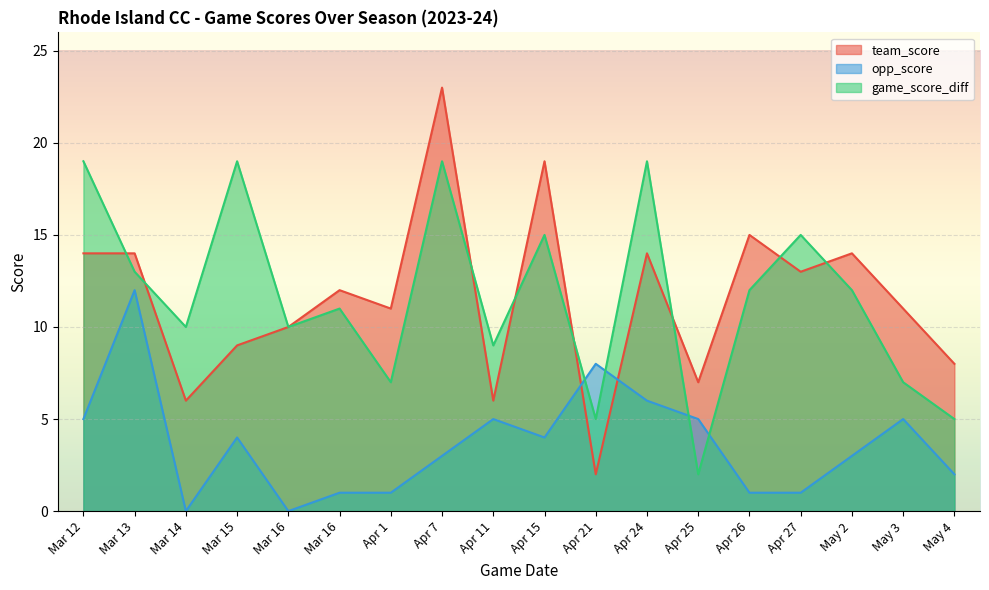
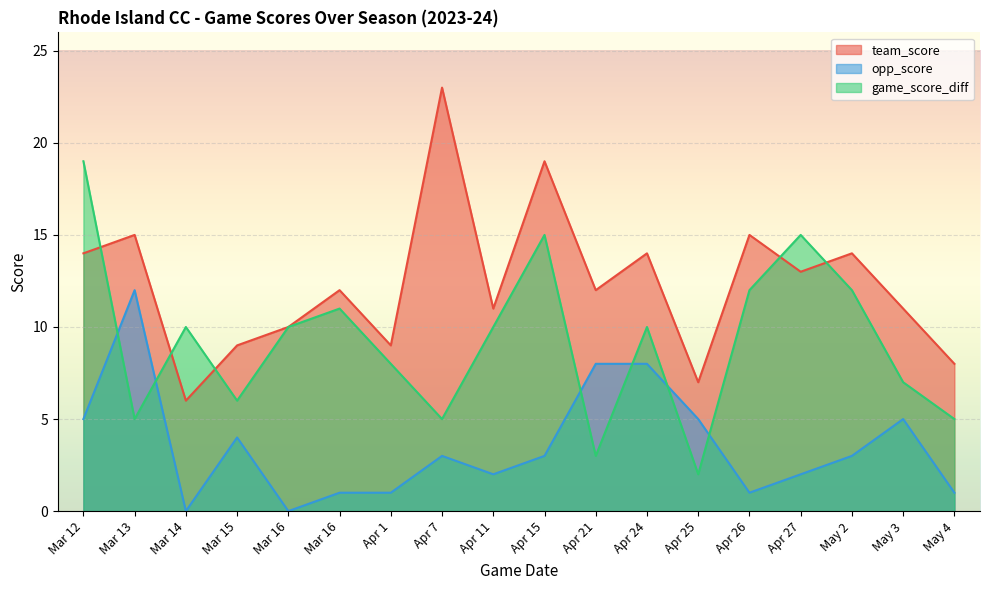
  {
    "team_score": {
      "Mar 12": 14,
-     "Mar 13": 14,
+     "Mar 13": 15,
      "Mar 14": 6,
      "Mar 15": 9,
-     "Apr 1": 11,
+     "Apr 1": 9,
      "Apr 7": 23,
-     "Apr 11": 6,
+     "Apr 11": 11,
      "Apr 15": 19,
-     "Apr 21": 2,
+     "Apr 21": 12,
      "Apr 24": 14,
      "Apr 25": 7,
      "Apr 26": 15,
      "Apr 27": 13,
      "May 2": 14,
      "May 3": 11,
      "May 4": 8
    },
    "opp_score": {
      "Mar 12": 5,
      "Mar 13": 12,
      "Mar 14": 0,
      "Mar 15": 4,
      "Apr 1": 1,
      "Apr 7": 3,
-     "Apr 11": 5,
-     "Apr 15": 4,
+     "Apr 11": 2,
+     "Apr 15": 3,
      "Apr 21": 8,
-     "Apr 24": 6,
+     "Apr 24": 8,
      "Apr 25": 5,
      "Apr 26": 1,
-     "Apr 27": 1,
+     "Apr 27": 2,
      "May 2": 3,
      "May 3": 5,
-     "May 4": 2
+     "May 4": 1
    },
    "game_score_diff": {
      "Mar 12": 19,
-     "Mar 13": 13,
+     "Mar 13": 5,
      "Mar 14": 10,
-     "Mar 15": 19,
-     "Apr 1": 7,
-     "Apr 7": 19,
-     "Apr 11": 9,
+     "Mar 15": 6,
+     "Apr 1": 8,
+     "Apr 7": 5,
+     "Apr 11": 10,
      "Apr 15": 15,
-     "Apr 21": 5,
-     "Apr 24": 19,
+     "Apr 21": 3,
+     "Apr 24": 10,
      "Apr 25": 2,
      "Apr 26": 12,
      "Apr 27": 15,
      "May 2": 12,
      "May 3": 7,
      "May 4": 5
    }
  }
